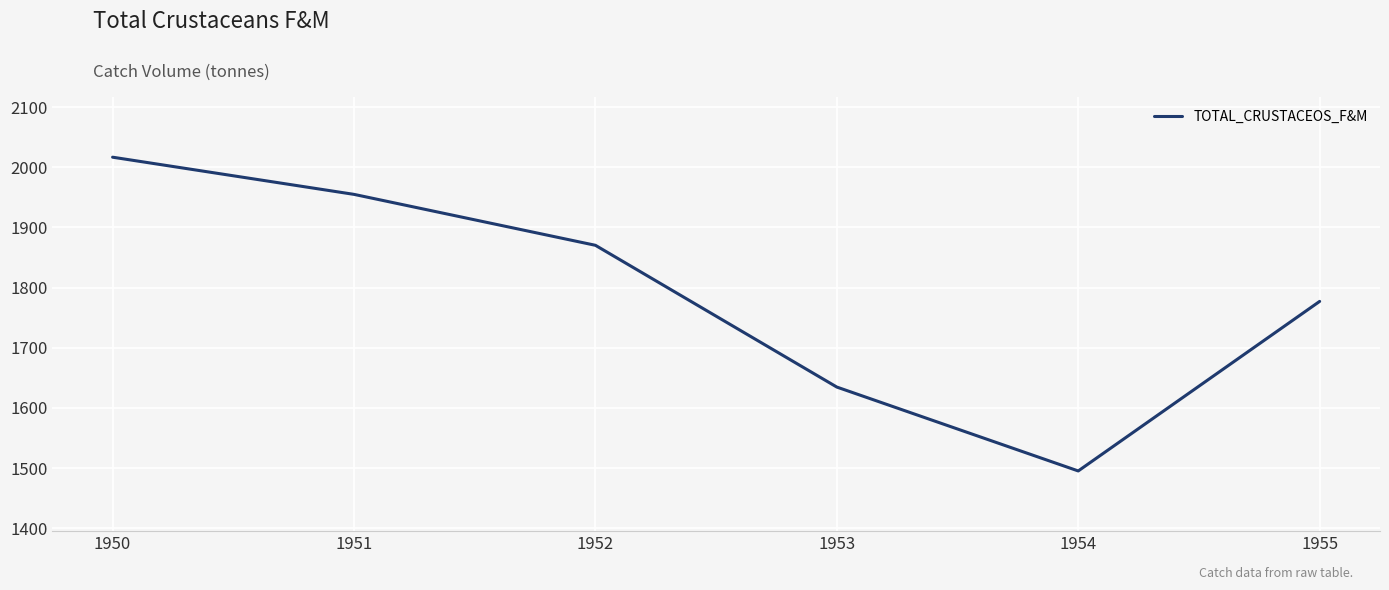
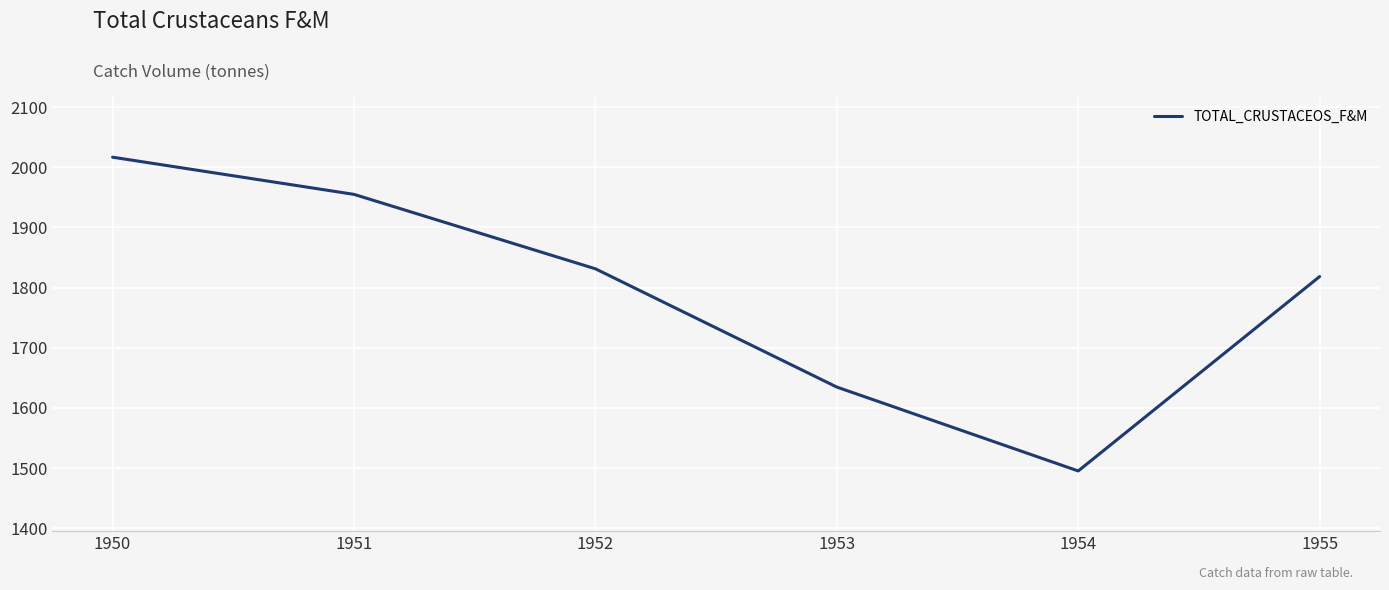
  {
    "1950": 2020,
    "1951": 1950,
-   "1952": 1870,
+   "1952": 1830,
    "1953": 1630,
    "1954": 1500,
-   "1955": 1780
+   "1955": 1820
  }
